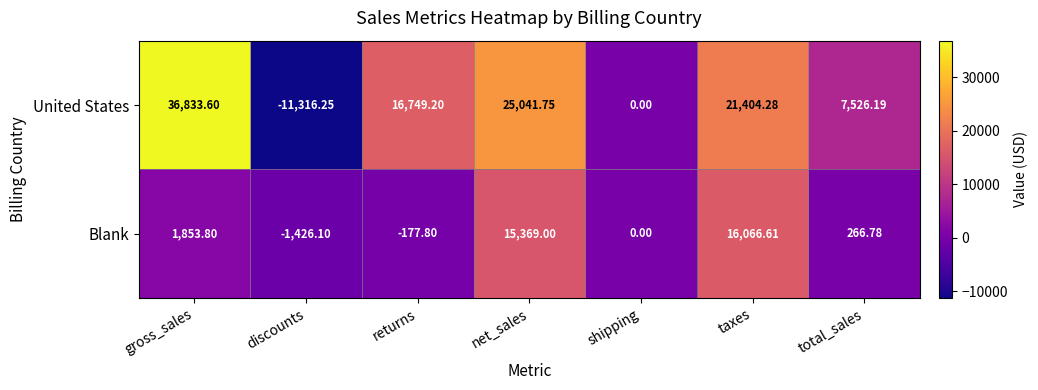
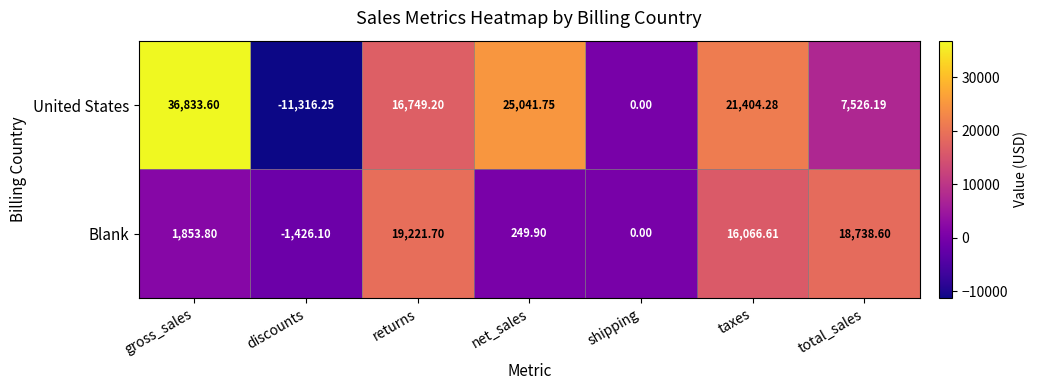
  {
    "United States": {
      "gross_sales": "36,833.60",
      "discounts": "-11,316.25",
      "returns": "16,749.20",
      "net_sales": "25,041.75",
      "shipping": "0.00",
      "taxes": "21,404.28",
      "total_sales": "7,526.19"
    },
    "Blank": {
      "gross_sales": "1,853.80",
      "discounts": "-1,426.10",
-     "returns": "-177.80",
-     "net_sales": "15,369.00",
+     "returns": "19,221.70",
+     "net_sales": "249.90",
      "shipping": "0.00",
      "taxes": "16,066.61",
-     "total_sales": "266.78"
+     "total_sales": "18,738.60"
    }
  }
